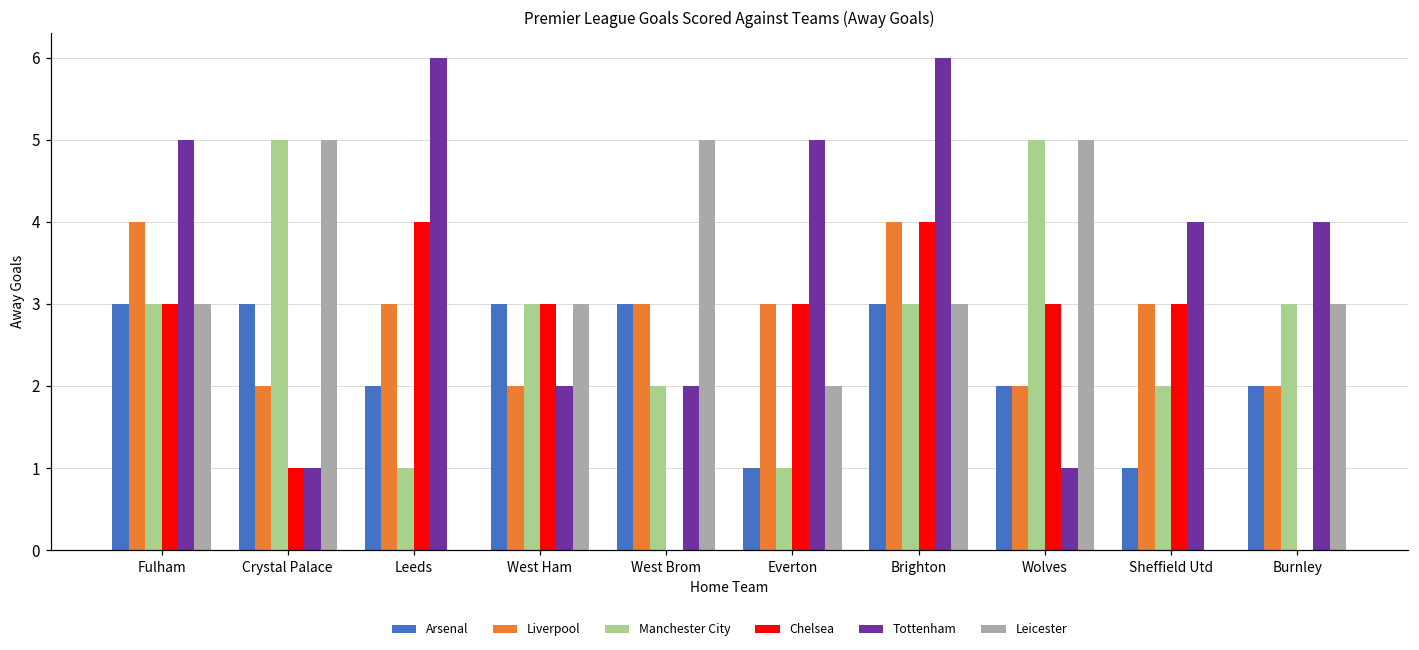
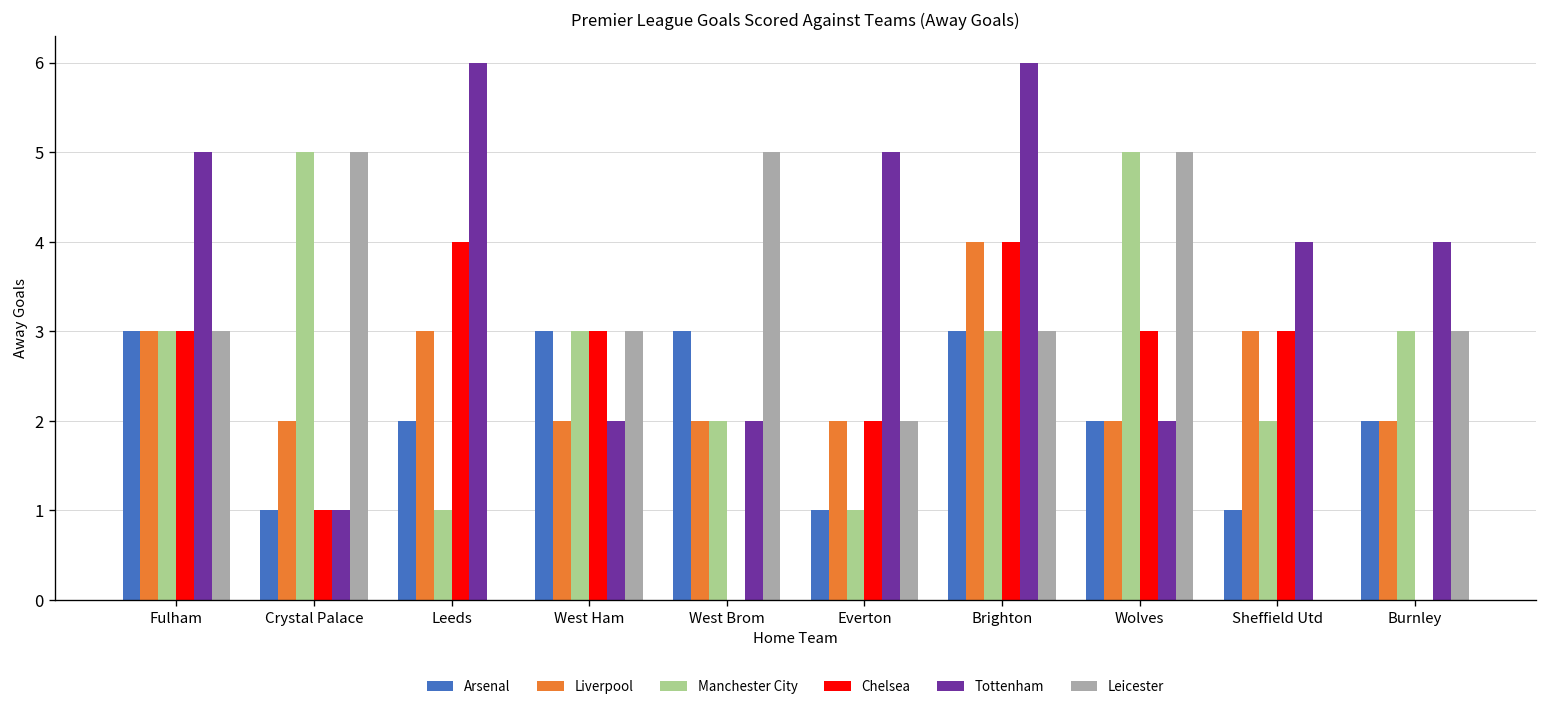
  {
    "Arsenal": {
      "Fulham": 3,
-     "Crystal Palace": 3,
+     "Crystal Palace": 1,
      "Leeds": 2,
      "West Ham": 3,
      "West Brom": 3,
      "Everton": 1,
      "Brighton": 3,
      "Wolves": 2,
      "Sheffield Utd": 1,
      "Burnley": 2
    },
    "Liverpool": {
-     "Fulham": 4,
+     "Fulham": 3,
      "Crystal Palace": 2,
      "Leeds": 3,
      "West Ham": 2,
-     "West Brom": 3,
-     "Everton": 3,
+     "West Brom": 2,
+     "Everton": 2,
      "Brighton": 4,
      "Wolves": 2,
      "Sheffield Utd": 3,
      "Burnley": 2
    },
    "Chelsea": {
      "Fulham": 3,
      "Crystal Palace": 1,
      "Leeds": 4,
      "West Ham": 3,
      "West Brom": 0,
-     "Everton": 3,
+     "Everton": 2,
      "Brighton": 4,
      "Wolves": 3,
      "Sheffield Utd": 3,
      "Burnley": 0
    },
    "Tottenham": {
      "Fulham": 5,
      "Crystal Palace": 1,
      "Leeds": 6,
      "West Ham": 2,
      "West Brom": 2,
      "Everton": 5,
      "Brighton": 6,
-     "Wolves": 1,
+     "Wolves": 2,
      "Sheffield Utd": 4,
      "Burnley": 4
    }
  }
